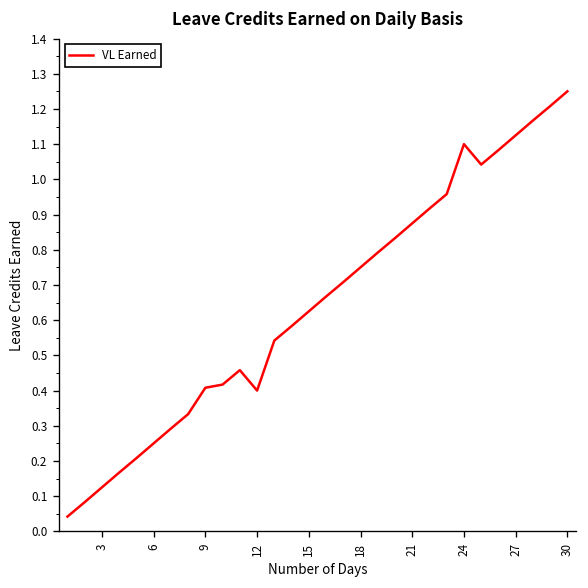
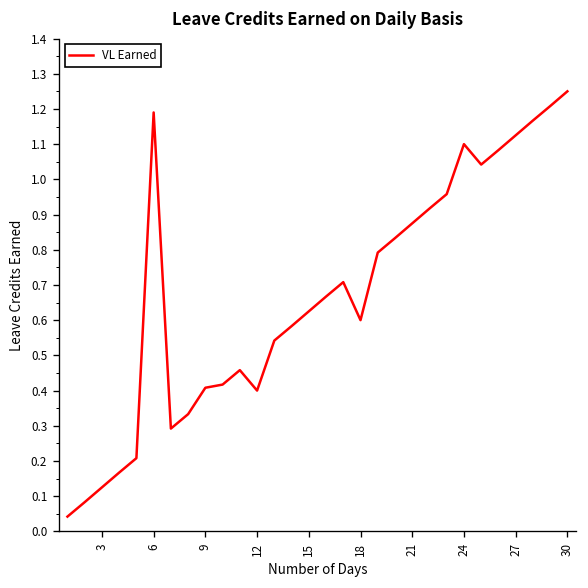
  {
    "3": 0.13,
-   "6": 0.25,
+   "6": 1.19,
    "9": 0.41,
    "12": 0.40,
    "15": 0.63,
-   "18": 0.75,
+   "18": 0.60,
    "21": 0.88,
    "24": 1.10,
    "27": 1.13,
    "30": 1.25
  }
